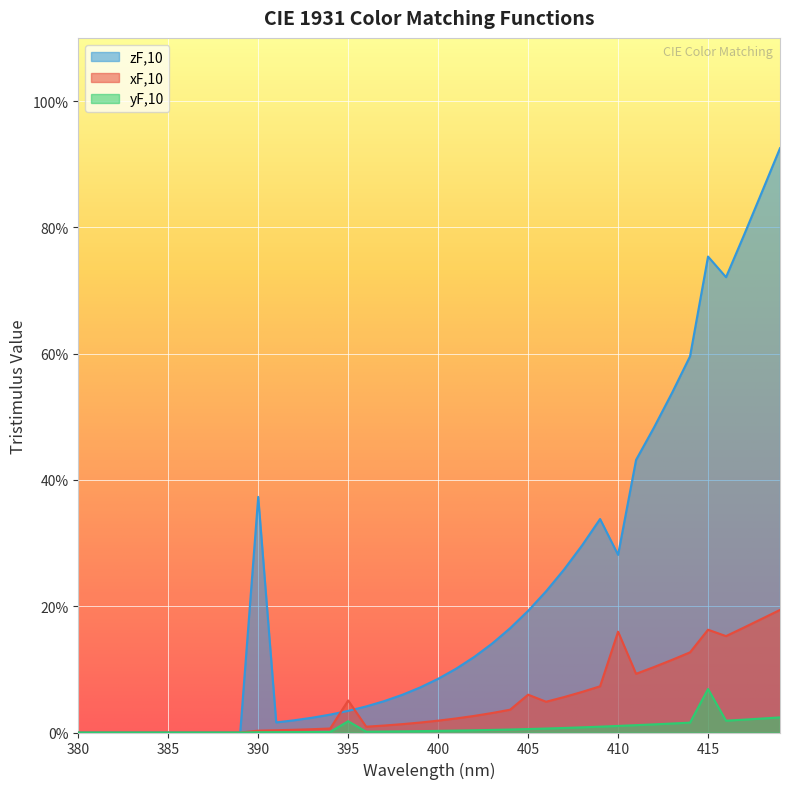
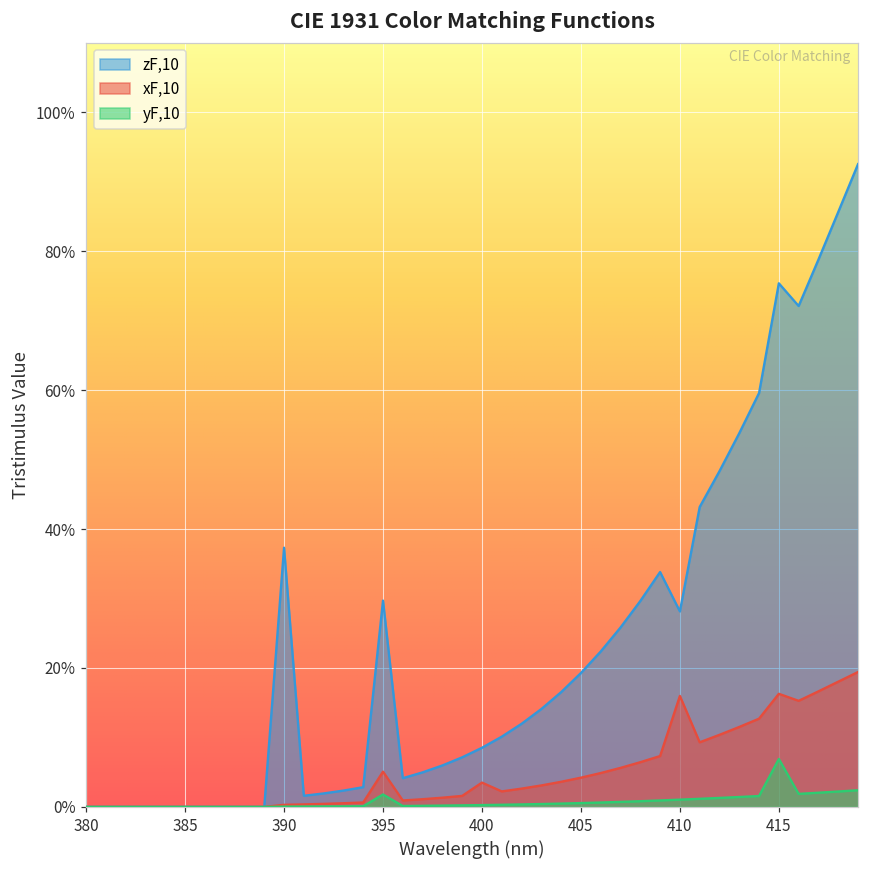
  {
    "zF,10": {
      "390": "37%",
-     "395": "3%",
+     "395": "30%",
      "400": "9%",
      "405": "19%",
      "410": "28%",
      "415": "75%"
    },
    "xF,10": {
      "395": "5%",
-     "400": "2%",
-     "405": "6%",
+     "400": "3%",
+     "405": "4%",
      "410": "16%",
      "415": "16%"
    },
    "yF,10": {
      "395": "2%",
      "400": "0%",
      "405": "1%",
      "410": "1%",
      "415": "7%"
    }
  }
